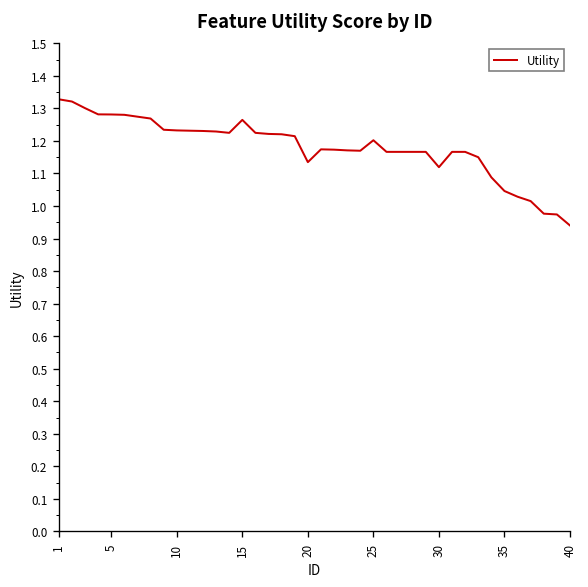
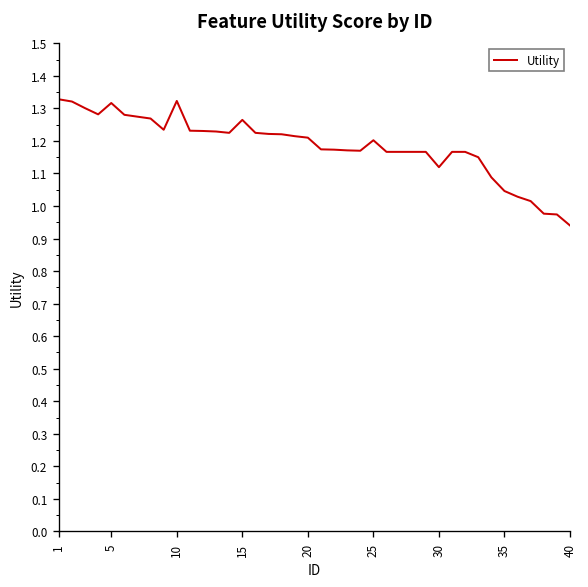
  {
    "1": 1.33,
-   "5": 1.28,
-   "10": 1.23,
+   "5": 1.32,
+   "10": 1.32,
    "15": 1.26,
-   "20": 1.13,
+   "20": 1.21,
    "25": 1.20,
    "30": 1.12,
    "35": 1.05,
    "40": 0.94
  }
